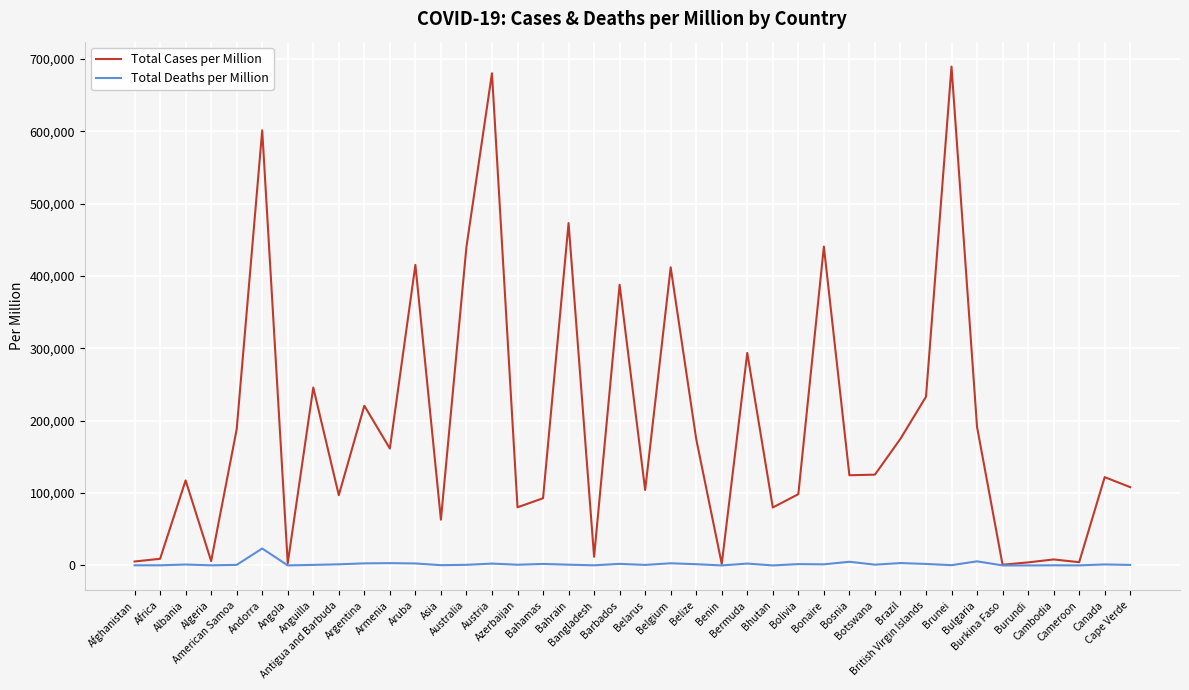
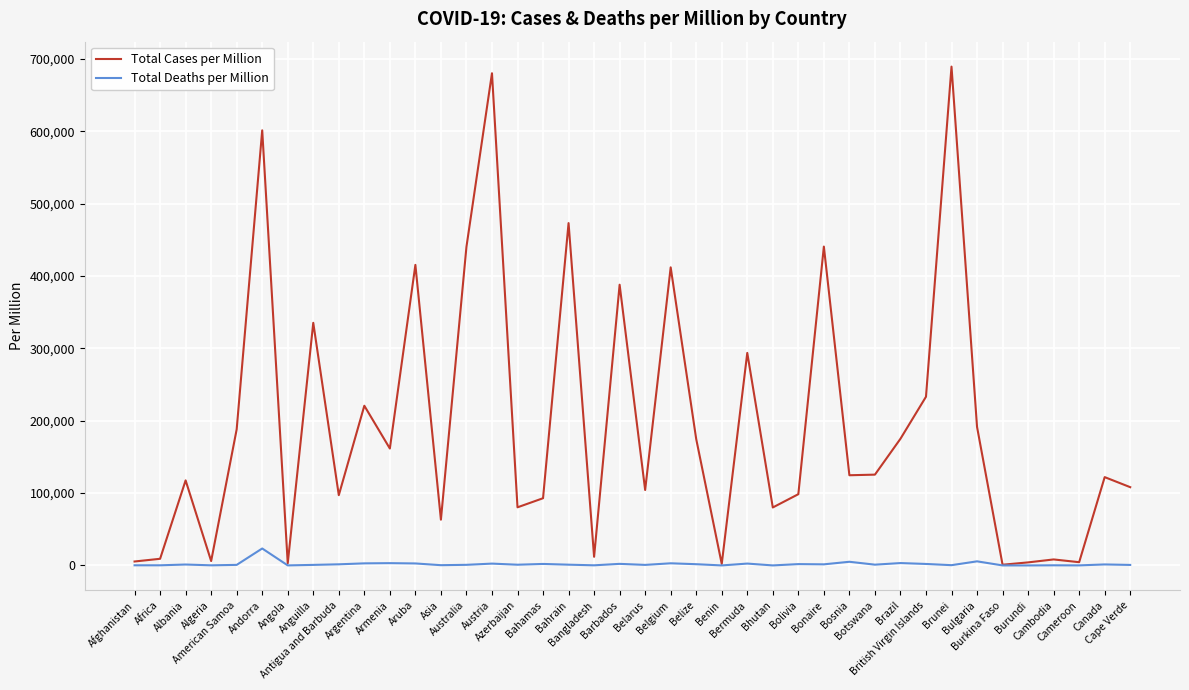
  {
    "Total Cases per Million": {
      "Afghanistan": "10,000",
      "Africa": "10,000",
      "Albania": "120,000",
      "Algeria": "10,000",
      "American Samoa": "190,000",
      "Andorra": "600,000",
-     "Anguilla": "250,000",
+     "Anguilla": "340,000",
      "Antigua and Barbuda": "100,000",
      "Argentina": "220,000",
      "Armenia": "160,000",
      "Aruba": "420,000",
      "Asia": "60,000",
      "Australia": "440,000",
      "Austria": "680,000",
      "Azerbaijan": "80,000",
      "Bahamas": "90,000",
      "Bahrain": "470,000",
      "Bangladesh": "10,000",
      "Barbados": "390,000",
      "Belarus": "100,000",
      "Belgium": "410,000",
      "Belize": "170,000",
      "Bermuda": "290,000",
      "Bhutan": "80,000",
      "Bolivia": "100,000",
      "Bonaire": "440,000",
      "Bosnia": "120,000",
      "Botswana": "130,000",
      "Brazil": "180,000",
      "British Virgin Islands": "230,000",
      "Brunei": "690,000",
      "Bulgaria": "190,000",
      "Burundi": "0",
      "Cambodia": "10,000",
      "Cameroon": "0",
      "Canada": "120,000",
      "Cape Verde": "110,000"
    },
    "Total Deaths per Million": {
      "Afghanistan": "0",
      "Africa": "0",
      "Albania": "0",
      "Algeria": "0",
      "American Samoa": "0",
      "Andorra": "20,000",
      "Anguilla": "0",
      "Antigua and Barbuda": "0",
      "Argentina": "0",
      "Armenia": "0",
      "Aruba": "0",
      "Asia": "0",
      "Australia": "0",
      "Austria": "0",
      "Azerbaijan": "0",
      "Bahamas": "0",
      "Bahrain": "0",
      "Bangladesh": "0",
      "Barbados": "0",
      "Belarus": "0",
      "Belgium": "0",
      "Belize": "0",
      "Bermuda": "0",
      "Bhutan": "0",
      "Bolivia": "0",
      "Bonaire": "0",
      "Bosnia": "10,000",
      "Botswana": "0",
      "Brazil": "0",
      "British Virgin Islands": "0",
      "Brunei": "0",
      "Bulgaria": "10,000",
      "Burundi": "0",
      "Cambodia": "0",
      "Cameroon": "0",
      "Canada": "0",
      "Cape Verde": "0"
    }
  }
